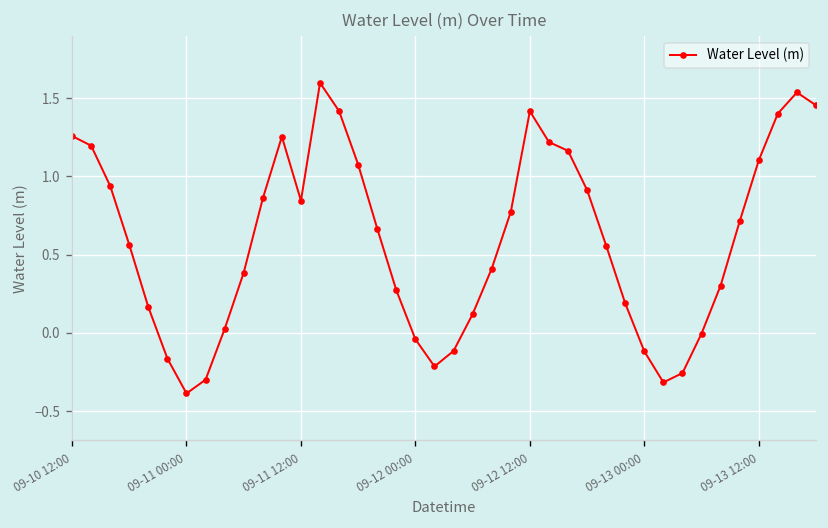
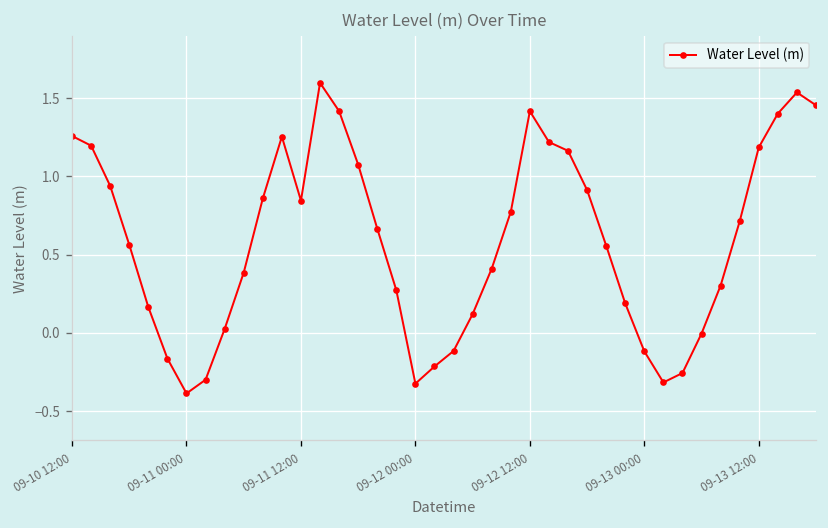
  {
    "09-10 12:00": 1.26,
    "09-11 00:00": -0.39,
    "09-11 12:00": 0.85,
-   "09-12 00:00": -0.04,
+   "09-12 00:00": -0.32,
    "09-12 12:00": 1.42,
    "09-13 00:00": -0.12,
-   "09-13 12:00": 1.10
+   "09-13 12:00": 1.19
  }
